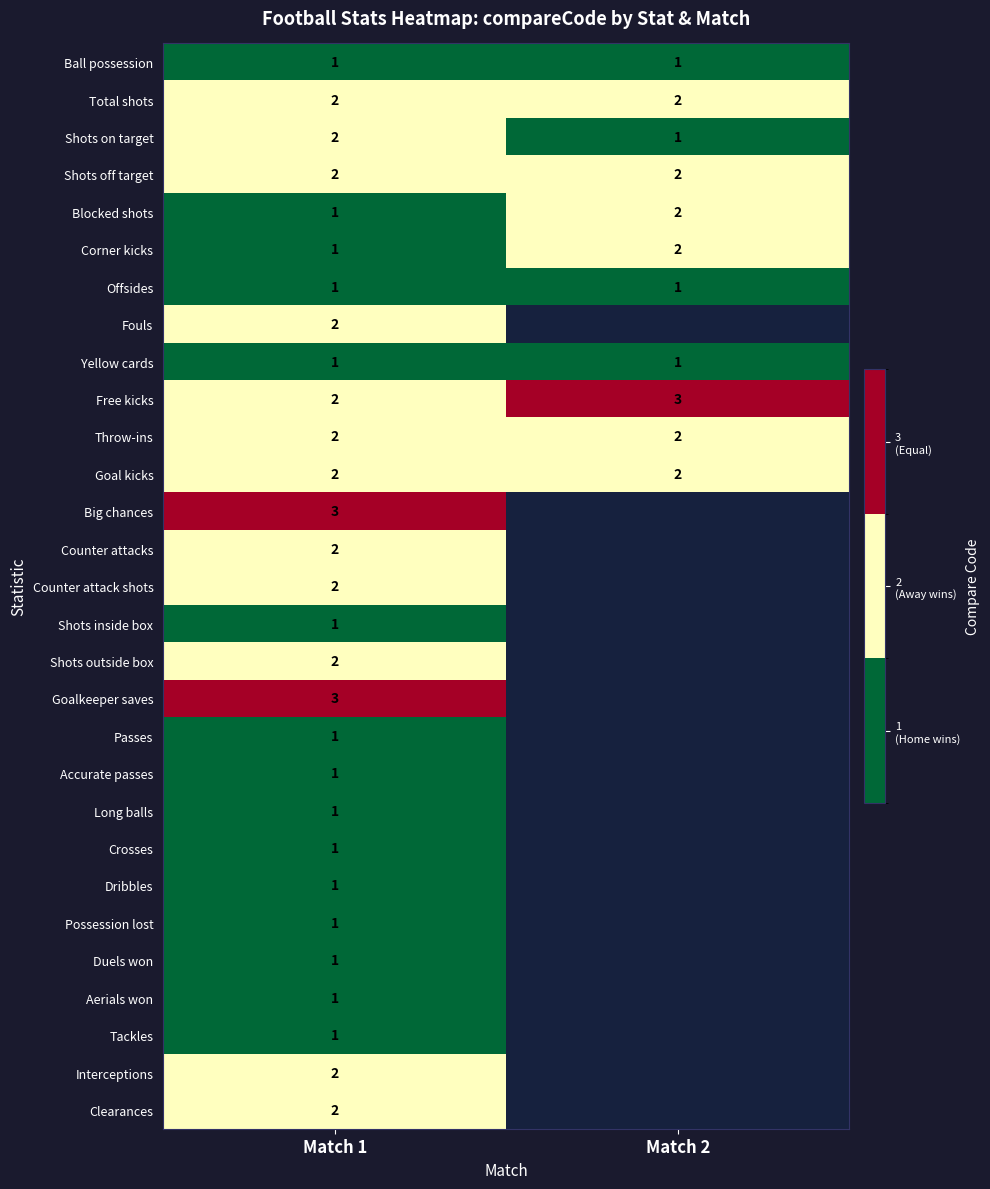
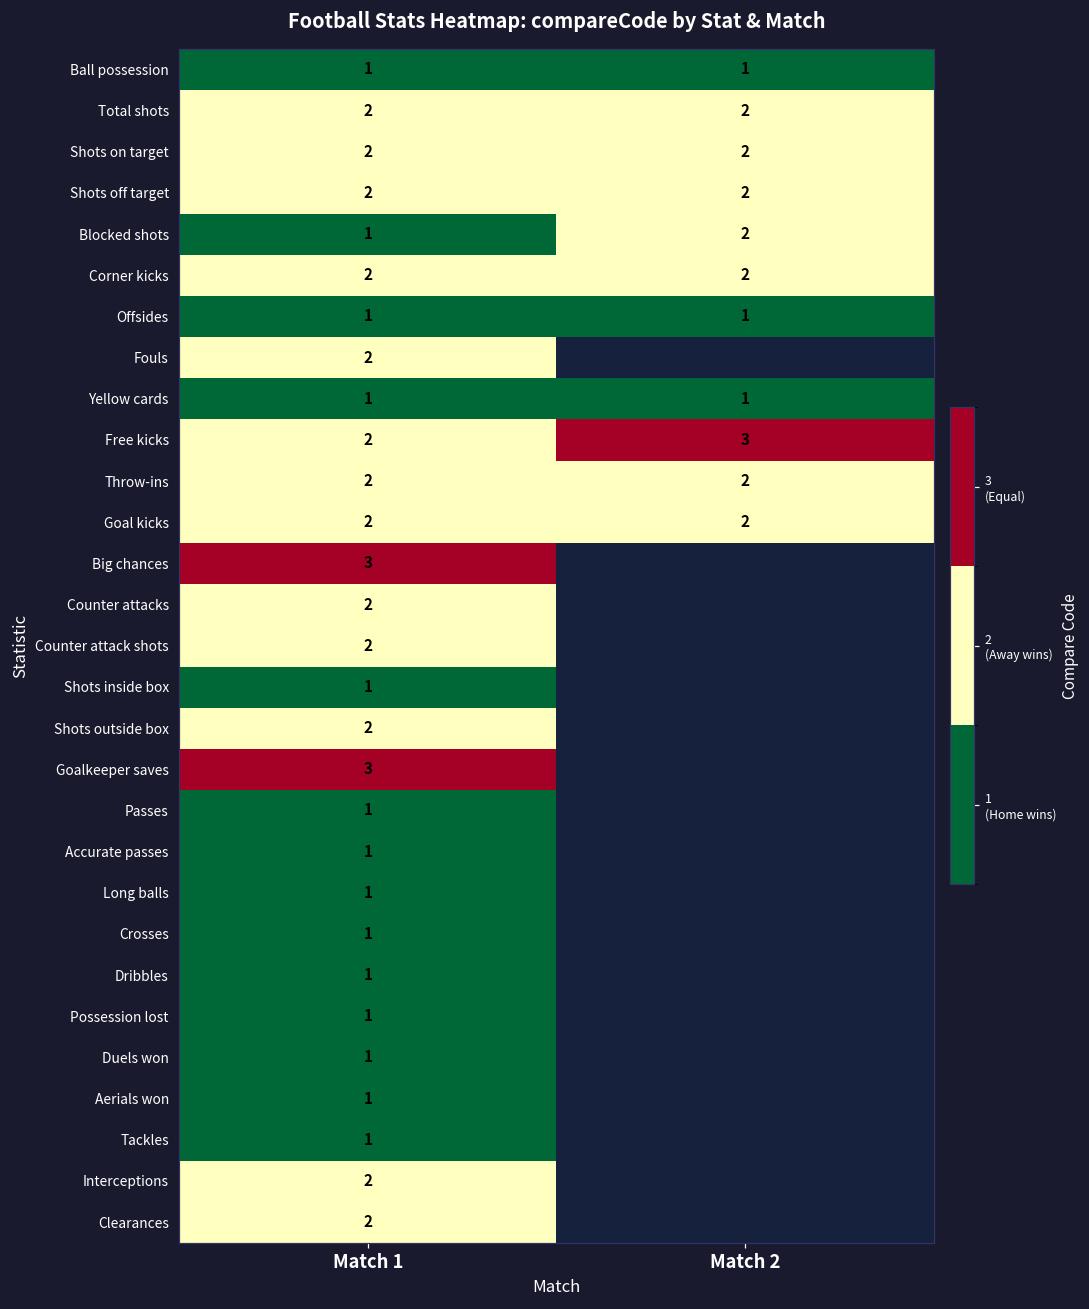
  {
    "Ball possession": {
      "Match 1": 1,
      "Match 2": 1
    },
    "Total shots": {
      "Match 1": 2,
      "Match 2": 2
    },
    "Shots on target": {
      "Match 1": 2,
-     "Match 2": 1
+     "Match 2": 2
    },
    "Shots off target": {
      "Match 1": 2,
      "Match 2": 2
    },
    "Blocked shots": {
      "Match 1": 1,
      "Match 2": 2
    },
    "Corner kicks": {
-     "Match 1": 1,
+     "Match 1": 2,
      "Match 2": 2
    },
    "Offsides": {
      "Match 1": 1,
      "Match 2": 1
    },
    "Fouls": {
      "Match 1": 2
    },
    "Yellow cards": {
      "Match 1": 1,
      "Match 2": 1
    },
    "Free kicks": {
      "Match 1": 2,
      "Match 2": 3
    },
    "Throw-ins": {
      "Match 1": 2,
      "Match 2": 2
    },
    "Goal kicks": {
      "Match 1": 2,
      "Match 2": 2
    },
    "Big chances": {
      "Match 1": 3
    },
    "Counter attacks": {
      "Match 1": 2
    },
    "Counter attack shots": {
      "Match 1": 2
    },
    "Shots inside box": {
      "Match 1": 1
    },
    "Shots outside box": {
      "Match 1": 2
    },
    "Goalkeeper saves": {
      "Match 1": 3
    },
    "Passes": {
      "Match 1": 1
    },
    "Accurate passes": {
      "Match 1": 1
    },
    "Long balls": {
      "Match 1": 1
    },
    "Crosses": {
      "Match 1": 1
    },
    "Dribbles": {
      "Match 1": 1
    },
    "Possession lost": {
      "Match 1": 1
    },
    "Duels won": {
      "Match 1": 1
    },
    "Aerials won": {
      "Match 1": 1
    },
    "Tackles": {
      "Match 1": 1
    },
    "Interceptions": {
      "Match 1": 2
    },
    "Clearances": {
      "Match 1": 2
    }
  }
